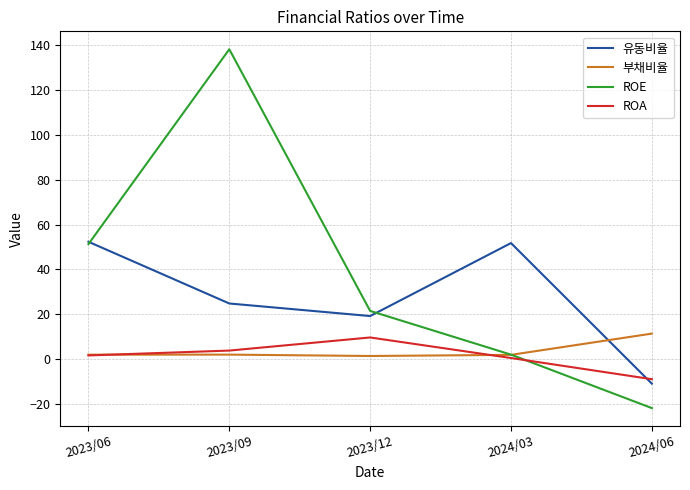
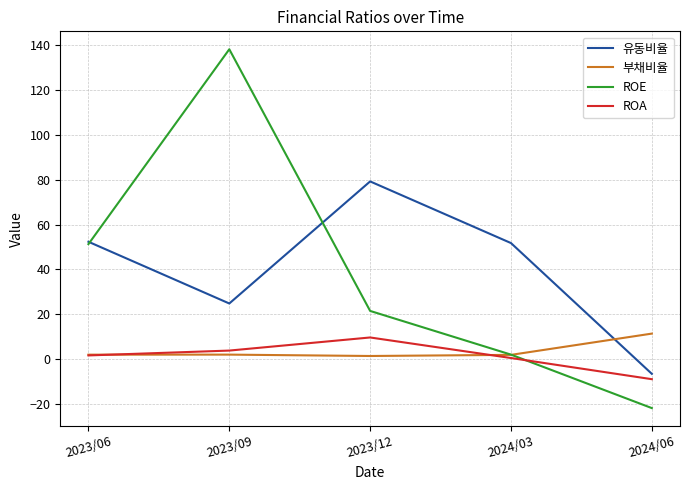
  {
    "유동비율": {
      "2023/09": 25,
-     "2023/12": 19,
+     "2023/12": 79,
      "2024/03": 52,
-     "2024/06": -11
+     "2024/06": -6
    },
    "부채비율": {
      "2023/09": 2,
      "2023/12": 2,
      "2024/06": 11
    },
    "ROE": {
      "2023/09": 138,
      "2023/12": 22,
      "2024/06": -22
    },
    "ROA": {
      "2023/09": 4,
      "2023/12": 10,
      "2024/03": 1,
      "2024/06": -9
    }
  }
